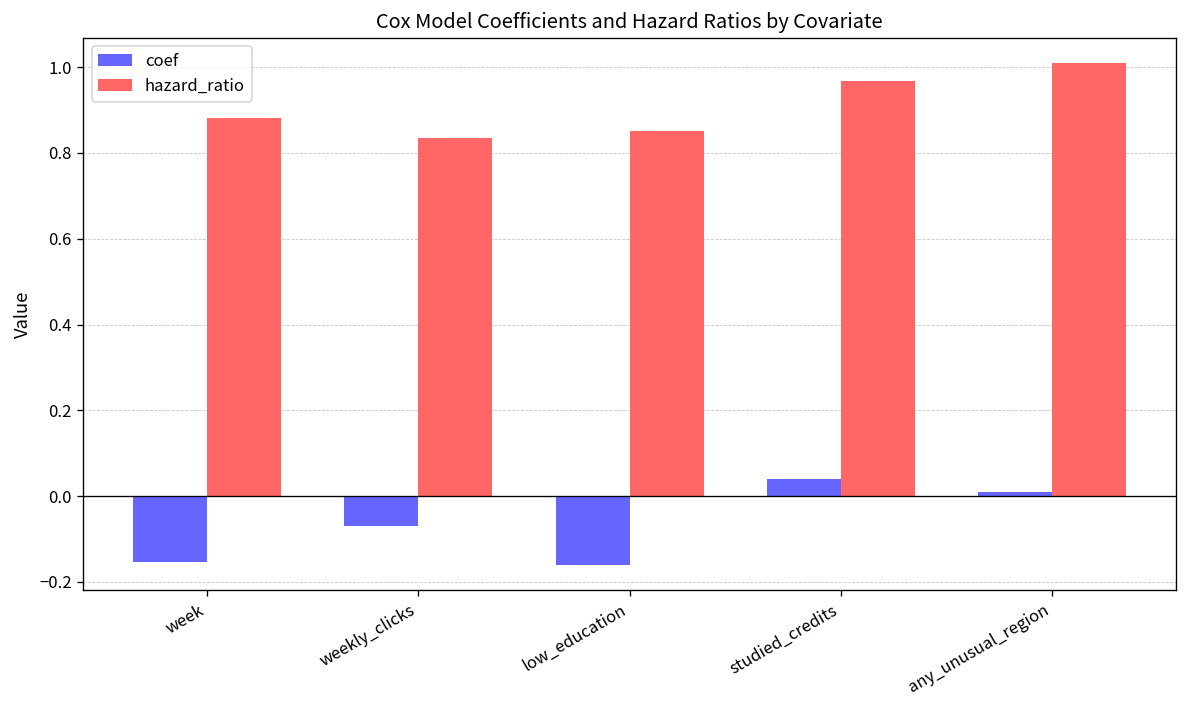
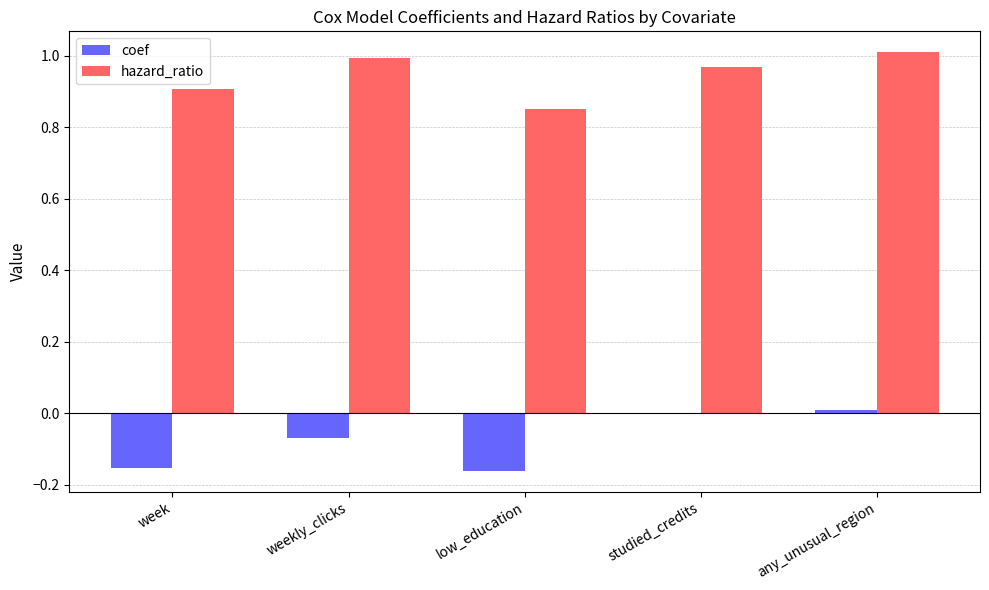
  {
    "coef": {
      "week": -0.15,
      "weekly_clicks": -0.07,
      "low_education": -0.16,
-     "studied_credits": 0.04,
+     "studied_credits": 0.00,
      "any_unusual_region": 0.01
    },
    "hazard_ratio": {
-     "week": 0.88,
-     "weekly_clicks": 0.84,
+     "week": 0.91,
+     "weekly_clicks": 0.99,
      "low_education": 0.85,
      "studied_credits": 0.97,
      "any_unusual_region": 1.01
    }
  }
